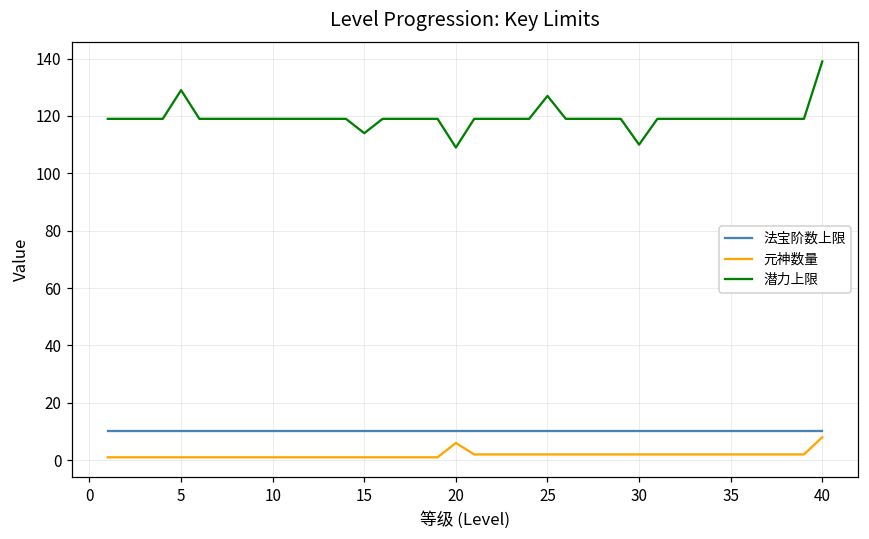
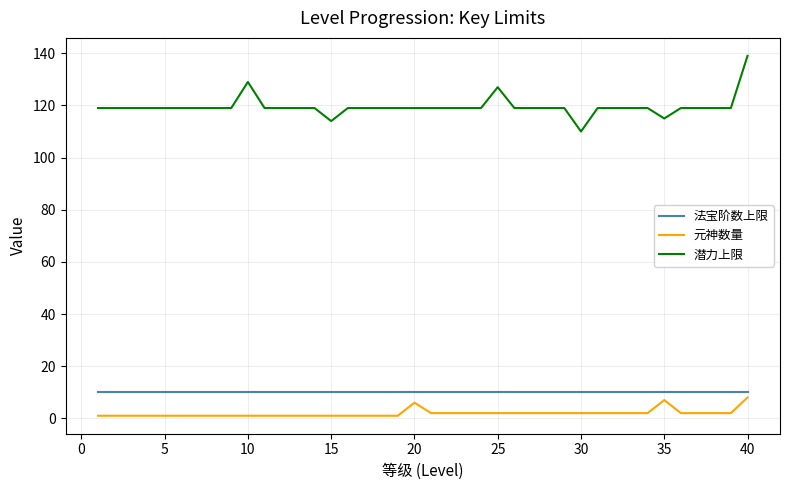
  {
    "法宝阶数上限": {
      "5": 10,
      "10": 10,
      "15": 10,
      "20": 10,
      "25": 10,
      "30": 10,
      "35": 10,
      "40": 10
    },
    "元神数量": {
      "5": 1,
      "10": 1,
      "15": 1,
      "20": 6,
      "25": 2,
      "30": 2,
-     "35": 2,
+     "35": 7,
      "40": 8
    },
    "潜力上限": {
-     "5": 129,
-     "10": 119,
+     "5": 119,
+     "10": 129,
      "15": 114,
-     "20": 109,
+     "20": 119,
      "25": 127,
      "30": 110,
-     "35": 119,
+     "35": 115,
      "40": 139
    }
  }
